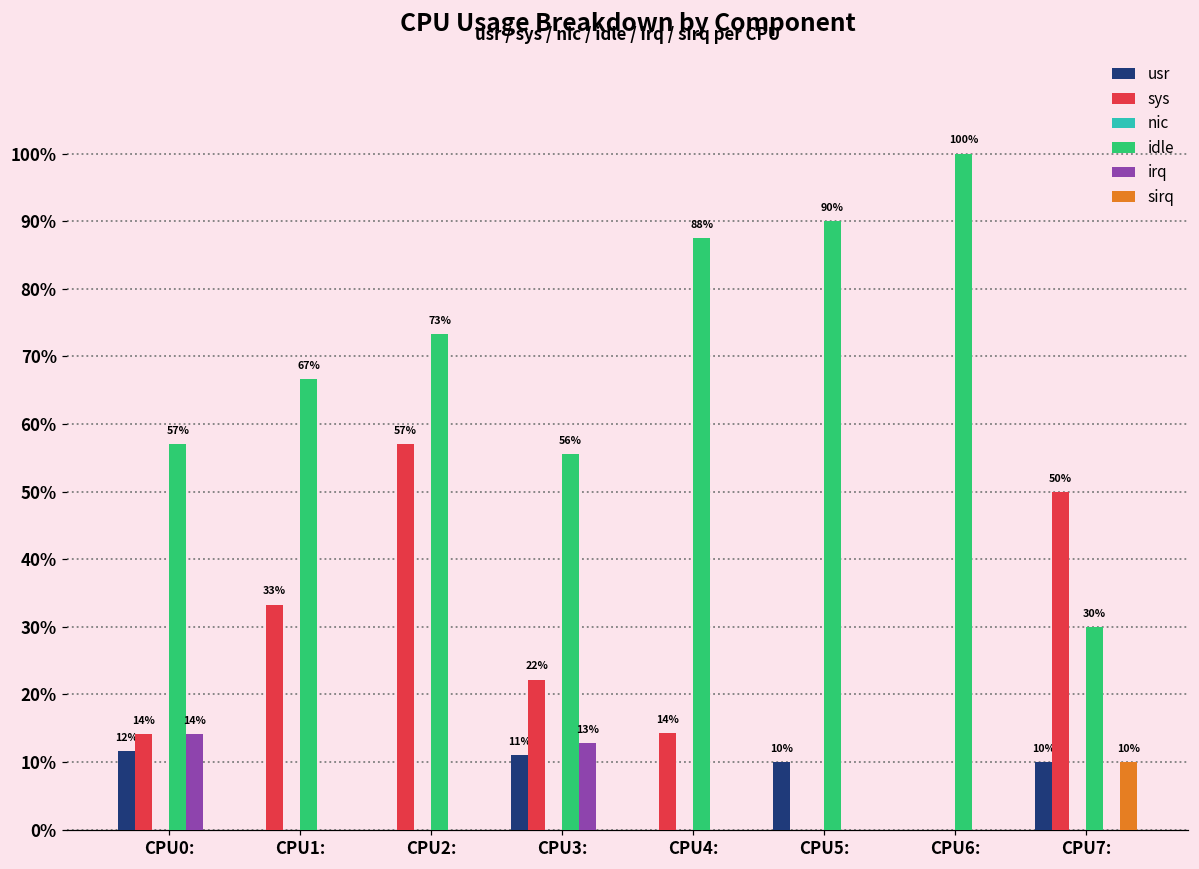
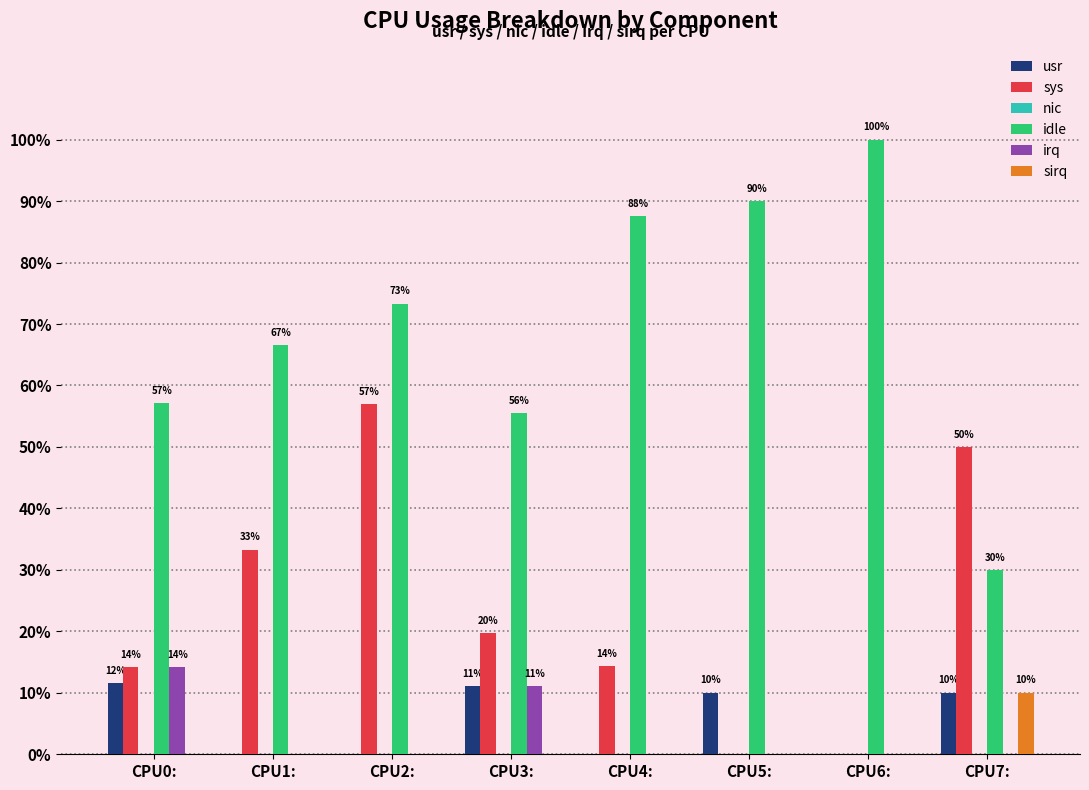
  {
    "usr": {
      "CPU0:": "12%",
      "CPU3:": "11%",
      "CPU5:": "10%",
      "CPU7:": "10%"
    },
    "sys": {
      "CPU0:": "14%",
      "CPU1:": "33%",
      "CPU2:": "57%",
-     "CPU3:": "22%",
+     "CPU3:": "20%",
      "CPU4:": "14%",
      "CPU7:": "50%"
    },
    "nic": {
      "CPU0:": "0%",
      "CPU1:": "0%",
      "CPU2:": "0%",
      "CPU3:": "0%",
      "CPU4:": "0%",
      "CPU5:": "0%",
      "CPU6:": "0%",
      "CPU7:": "0%"
    },
    "idle": {
      "CPU0:": "57%",
      "CPU1:": "67%",
      "CPU2:": "73%",
      "CPU3:": "56%",
      "CPU4:": "88%",
      "CPU5:": "90%",
      "CPU6:": "100%",
      "CPU7:": "30%"
    },
    "irq": {
      "CPU0:": "14%",
-     "CPU3:": "13%"
+     "CPU3:": "11%"
    },
    "sirq": {
      "CPU7:": "10%"
    }
  }
